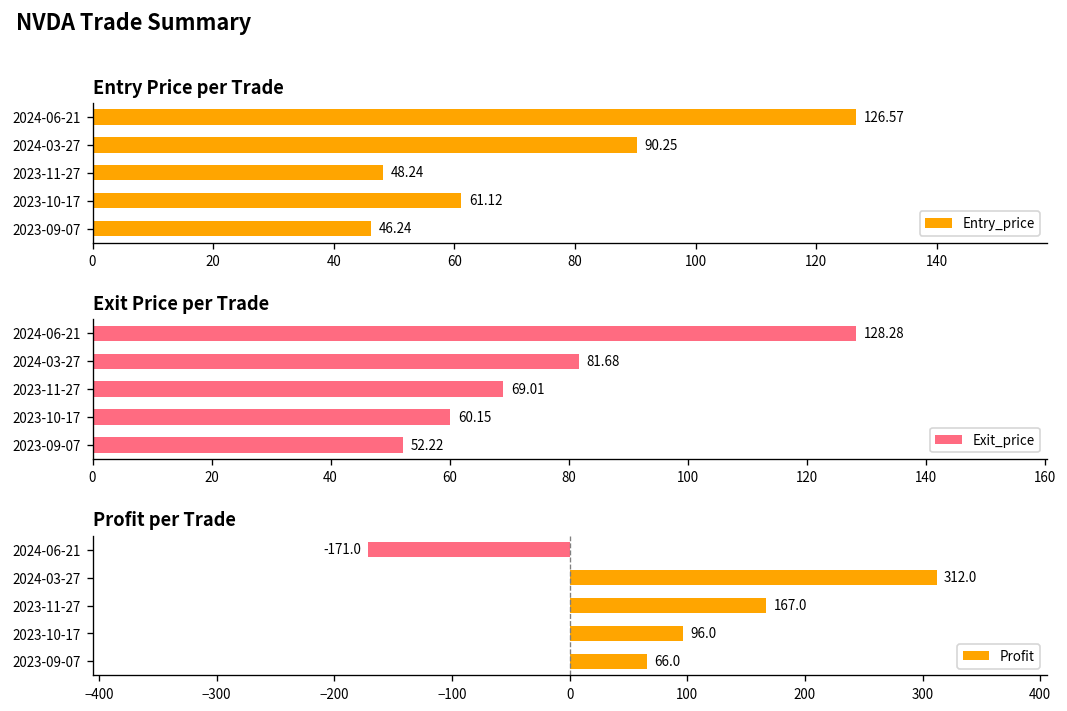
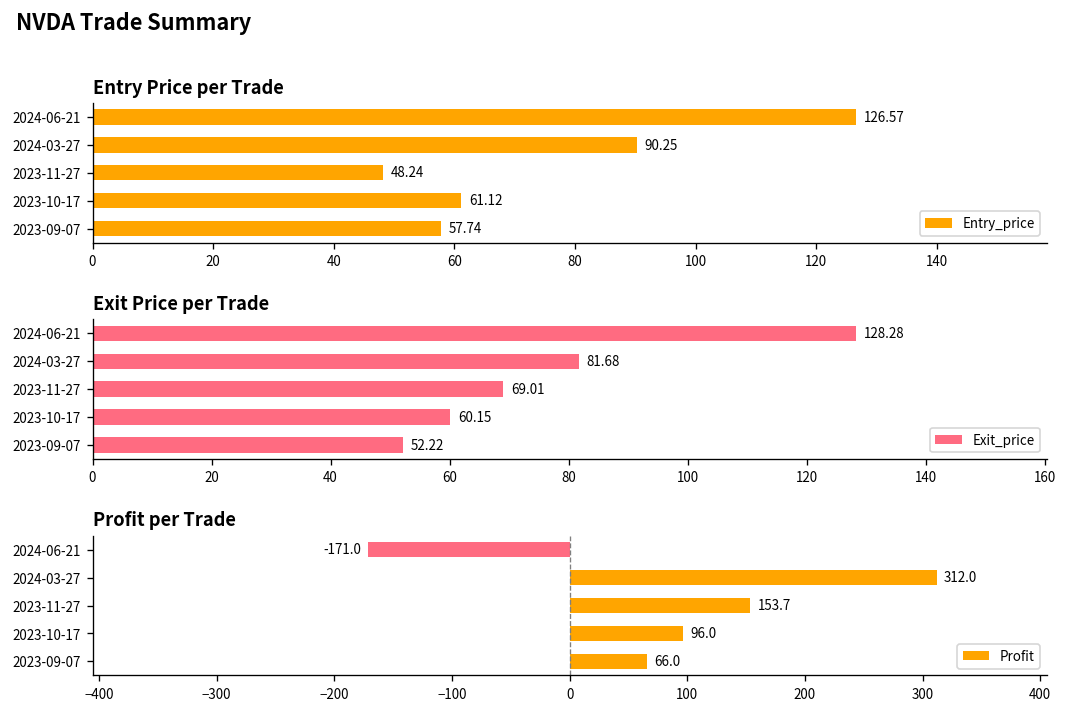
  {
    "Entry Price per Trade": {
      "2024-06-21": 126.57,
      "2024-03-27": 90.25,
      "2023-11-27": 48.24,
      "2023-10-17": 61.12,
-     "2023-09-07": 46.24
+     "2023-09-07": 57.74
    },
    "Exit Price per Trade": {
      "2024-06-21": 128.28,
      "2024-03-27": 81.68,
      "2023-11-27": 69.01,
      "2023-10-17": 60.15,
      "2023-09-07": 52.22
    },
    "Profit per Trade": {
      "2024-06-21": -171.0,
      "2024-03-27": 312.0,
-     "2023-11-27": 167.0,
+     "2023-11-27": 153.7,
      "2023-10-17": 96.0,
      "2023-09-07": 66.0
    }
  }
